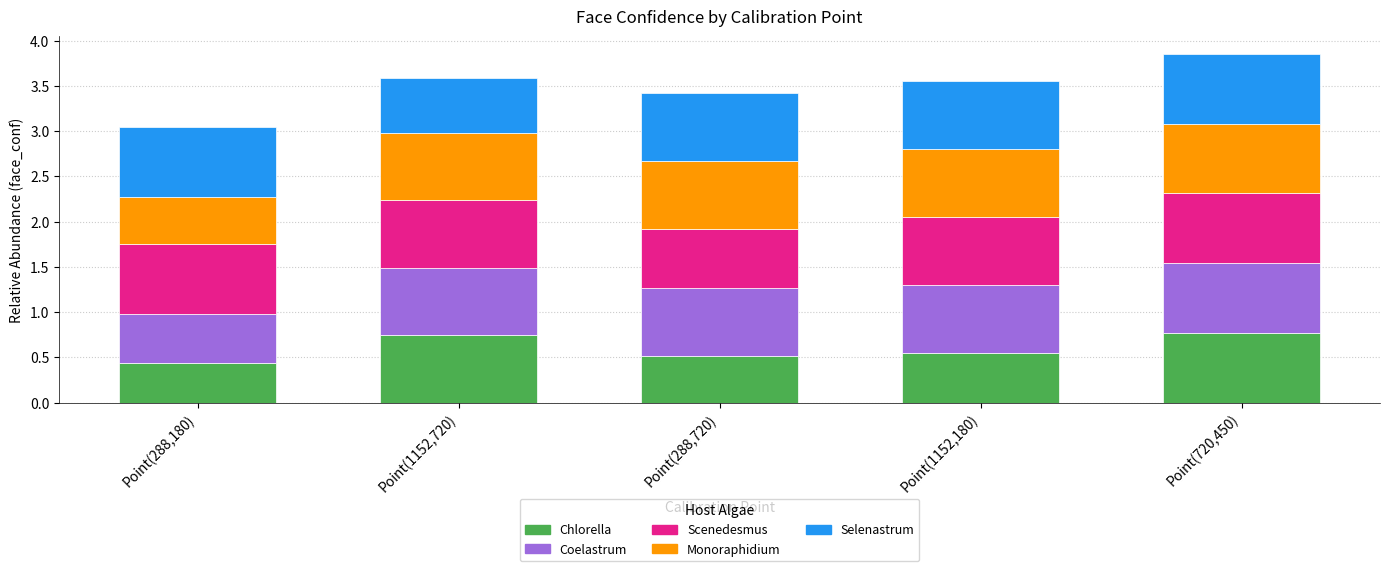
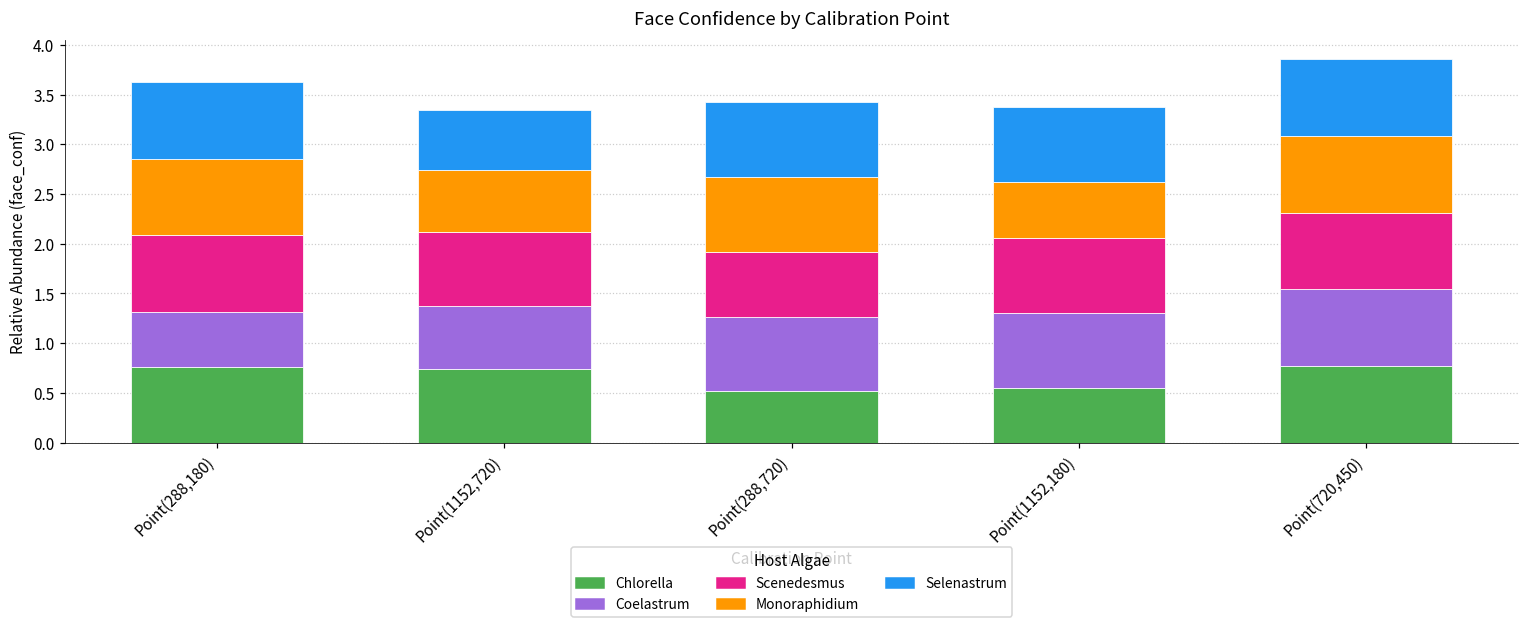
  {
    "Chlorella": {
-     "Point(288,180)": 0.4,
+     "Point(288,180)": 0.8,
      "Point(1152,720)": 0.7,
      "Point(288,720)": 0.5,
      "Point(1152,180)": 0.5,
      "Point(720,450)": 0.8
    },
    "Coelastrum": {
      "Point(288,180)": 0.5,
-     "Point(1152,720)": 0.7,
+     "Point(1152,720)": 0.6,
      "Point(288,720)": 0.8,
      "Point(1152,180)": 0.8,
      "Point(720,450)": 0.8
    },
    "Scenedesmus": {
      "Point(288,180)": 0.8,
      "Point(1152,720)": 0.7,
      "Point(288,720)": 0.7,
      "Point(1152,180)": 0.8,
      "Point(720,450)": 0.8
    },
    "Monoraphidium": {
-     "Point(288,180)": 0.5,
-     "Point(1152,720)": 0.7,
+     "Point(288,180)": 0.8,
+     "Point(1152,720)": 0.6,
      "Point(288,720)": 0.8,
-     "Point(1152,180)": 0.8,
+     "Point(1152,180)": 0.6,
      "Point(720,450)": 0.8
    },
    "Selenastrum": {
      "Point(288,180)": 0.8,
      "Point(1152,720)": 0.6,
      "Point(288,720)": 0.8,
      "Point(1152,180)": 0.8,
      "Point(720,450)": 0.8
    }
  }
